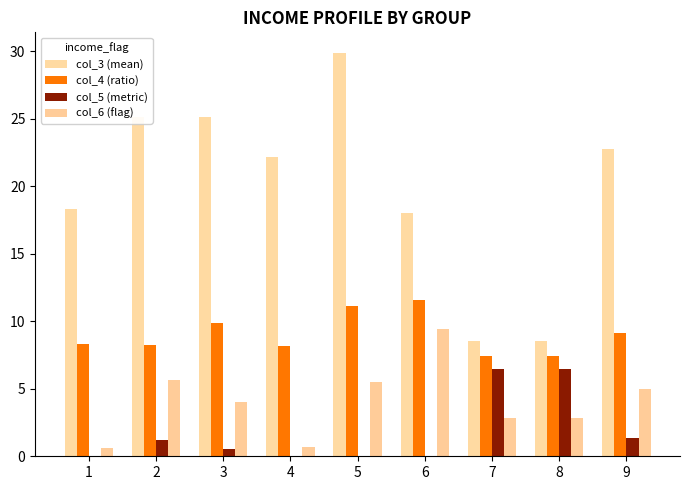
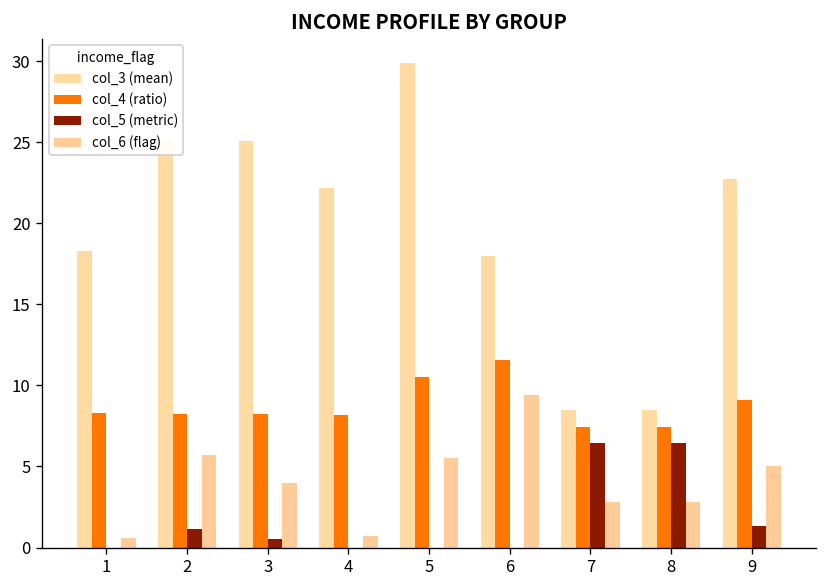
  {
    "col_4 (ratio)": {
      "1": 8.3,
      "2": 8.2,
-     "3": 9.9,
+     "3": 8.2,
      "4": 8.2,
-     "5": 11.1,
+     "5": 10.5,
      "6": 11.6,
      "7": 7.4,
      "8": 7.4,
      "9": 9.1
    },
    "col_5 (metric)": {
      "1": 0.0,
      "2": 1.2,
      "3": 0.5,
      "4": 0.0,
      "5": 0.0,
      "6": 0.0,
      "7": 6.5,
      "8": 6.5,
      "9": 1.4
    }
  }
